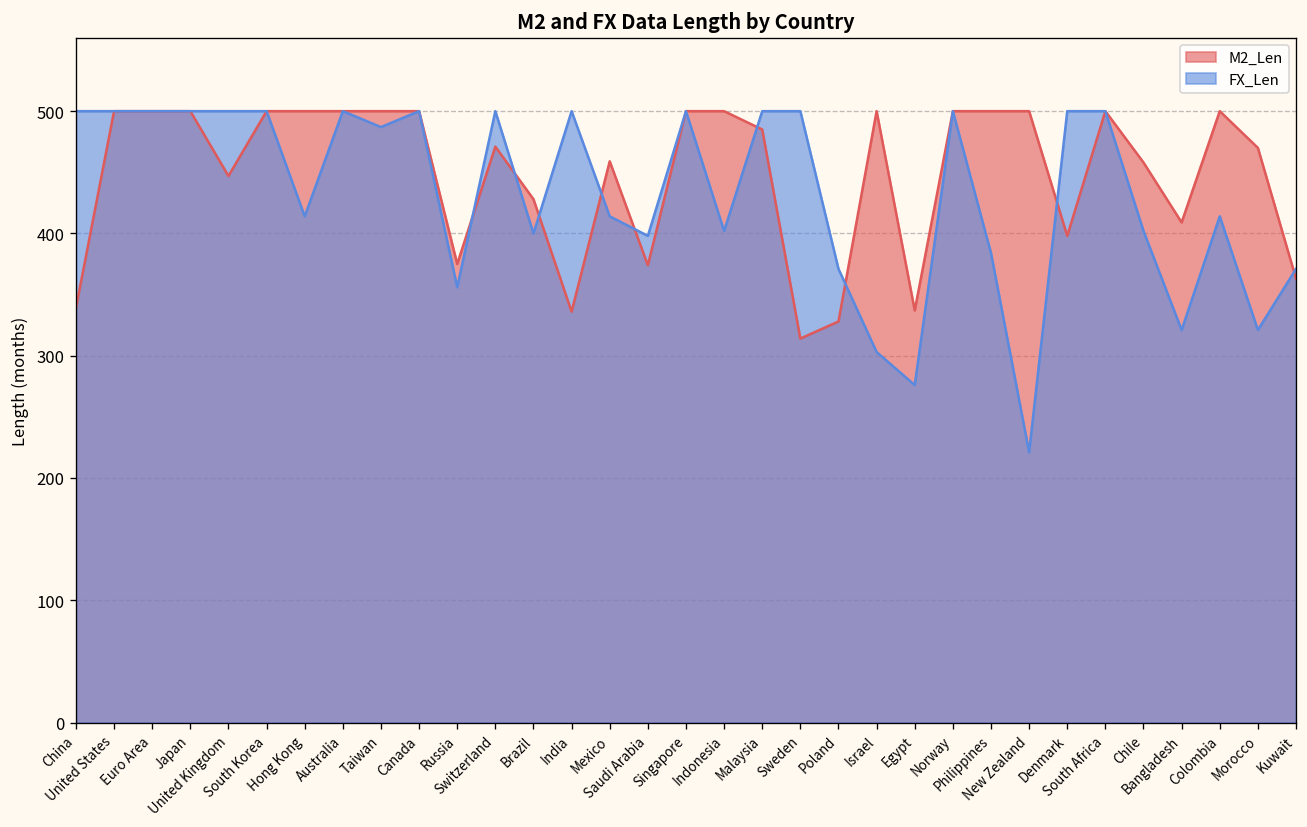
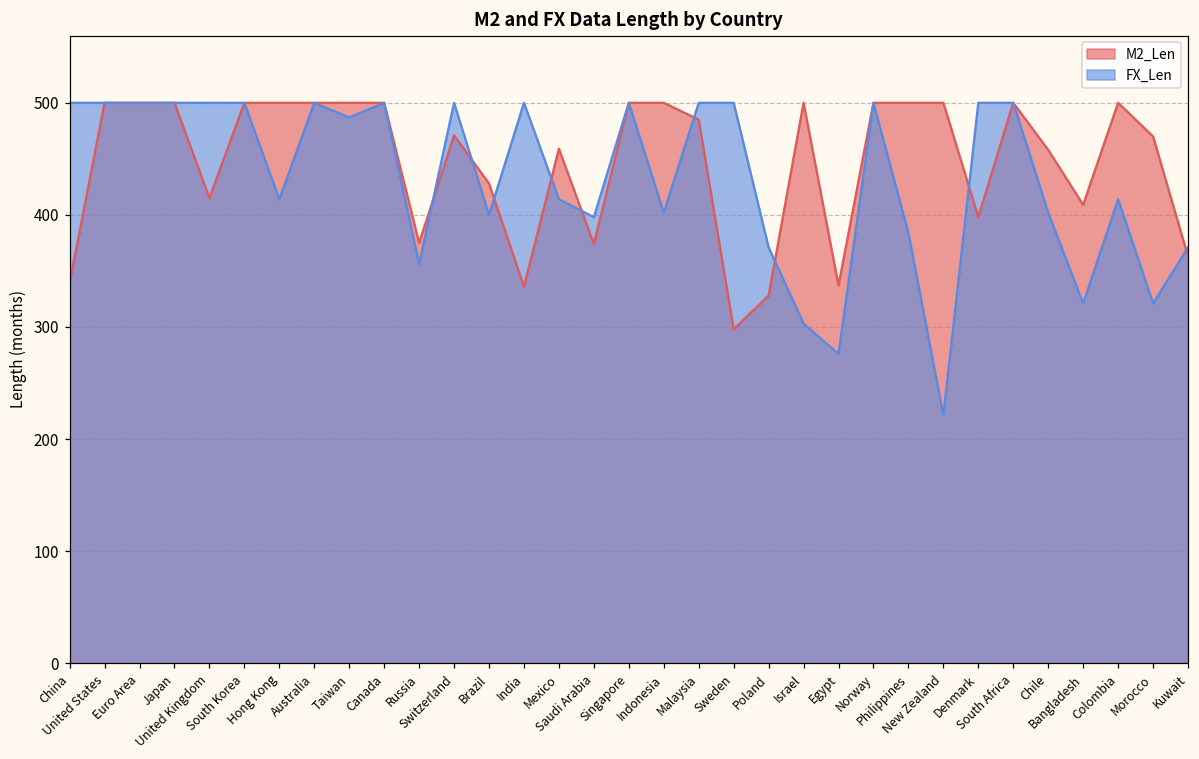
  {
    "M2_Len": {
      "China": 339,
-     "United Kingdom": 447,
+     "United Kingdom": 415,
      "Hong Kong": 500,
      "Taiwan": 500,
      "Russia": 375,
      "Switzerland": 471,
      "Brazil": 428,
      "India": 336,
      "Mexico": 459,
      "Saudi Arabia": 374,
      "Indonesia": 500,
      "Malaysia": 485,
-     "Sweden": 314,
+     "Sweden": 298,
      "Poland": 328,
      "Israel": 500,
      "Egypt": 337,
      "Philippines": 500,
      "New Zealand": 500,
      "Denmark": 398,
      "Chile": 458,
      "Bangladesh": 409,
      "Colombia": 500,
      "Morocco": 470,
      "Kuwait": 363
    },
    "FX_Len": {
      "China": 500,
      "United Kingdom": 500,
      "Hong Kong": 414,
      "Taiwan": 487,
      "Russia": 356,
      "Switzerland": 500,
      "Brazil": 400,
      "India": 500,
      "Mexico": 414,
      "Saudi Arabia": 398,
      "Indonesia": 402,
      "Malaysia": 500,
      "Sweden": 500,
      "Poland": 371,
      "Israel": 303,
      "Egypt": 276,
      "Philippines": 384,
      "New Zealand": 221,
      "Denmark": 500,
      "Chile": 402,
      "Bangladesh": 321,
      "Colombia": 414,
      "Morocco": 321,
      "Kuwait": 371
    }
  }
